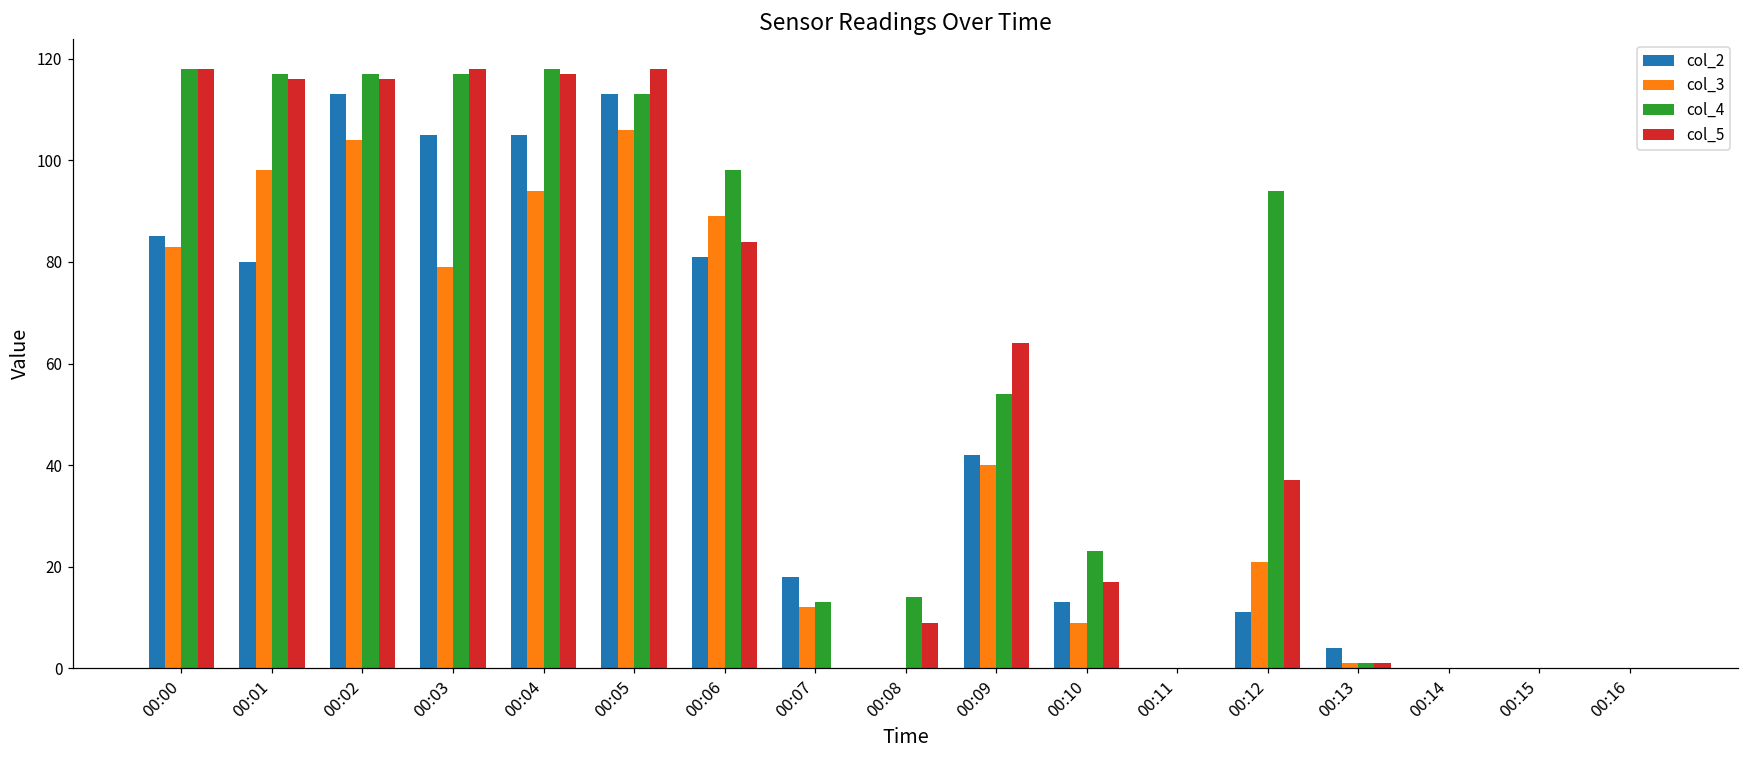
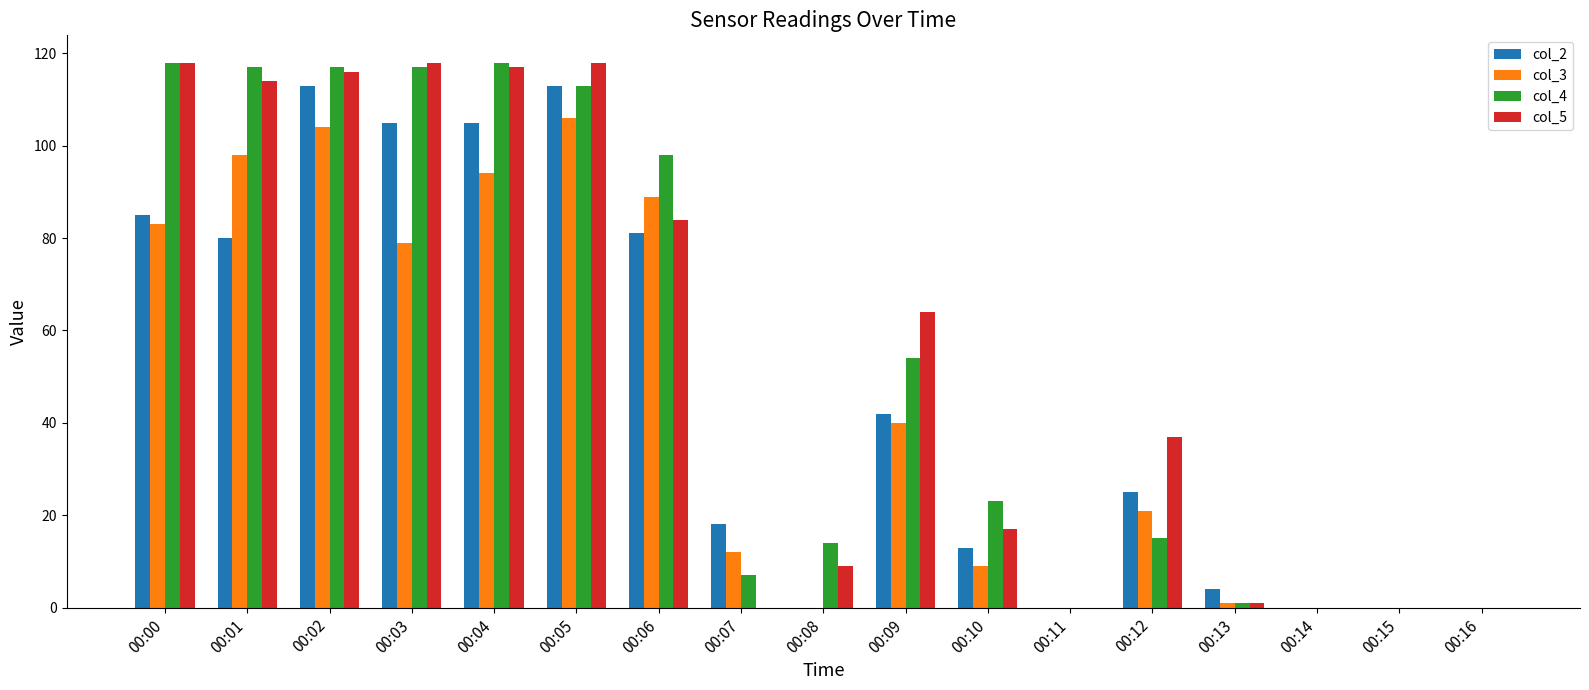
  {
    "col_2": {
      "00:00": 85,
      "00:01": 80,
      "00:02": 113,
      "00:03": 105,
      "00:04": 105,
      "00:05": 113,
      "00:06": 81,
      "00:07": 18,
      "00:08": 0,
      "00:09": 42,
      "00:10": 13,
      "00:11": 0,
-     "00:12": 11,
+     "00:12": 25,
      "00:13": 4,
      "00:14": 0,
      "00:15": 0,
      "00:16": 0
    },
    "col_3": {
      "00:00": 83,
      "00:01": 98,
      "00:02": 104,
      "00:03": 79,
      "00:04": 94,
      "00:05": 106,
      "00:06": 89,
      "00:07": 12,
      "00:08": 0,
      "00:09": 40,
      "00:10": 9,
      "00:11": 0,
      "00:12": 21,
      "00:13": 1,
      "00:14": 0,
      "00:15": 0,
      "00:16": 0
    },
    "col_4": {
      "00:00": 118,
      "00:01": 117,
      "00:02": 117,
      "00:03": 117,
      "00:04": 118,
      "00:05": 113,
      "00:06": 98,
-     "00:07": 13,
+     "00:07": 7,
      "00:08": 14,
      "00:09": 54,
      "00:10": 23,
      "00:11": 0,
-     "00:12": 94,
+     "00:12": 15,
      "00:13": 1,
      "00:14": 0,
      "00:15": 0,
      "00:16": 0
    },
    "col_5": {
      "00:00": 118,
-     "00:01": 116,
+     "00:01": 114,
      "00:02": 116,
      "00:03": 118,
      "00:04": 117,
      "00:05": 118,
      "00:06": 84,
      "00:07": 0,
      "00:08": 9,
      "00:09": 64,
      "00:10": 17,
      "00:11": 0,
      "00:12": 37,
      "00:13": 1,
      "00:14": 0,
      "00:15": 0,
      "00:16": 0
    }
  }
